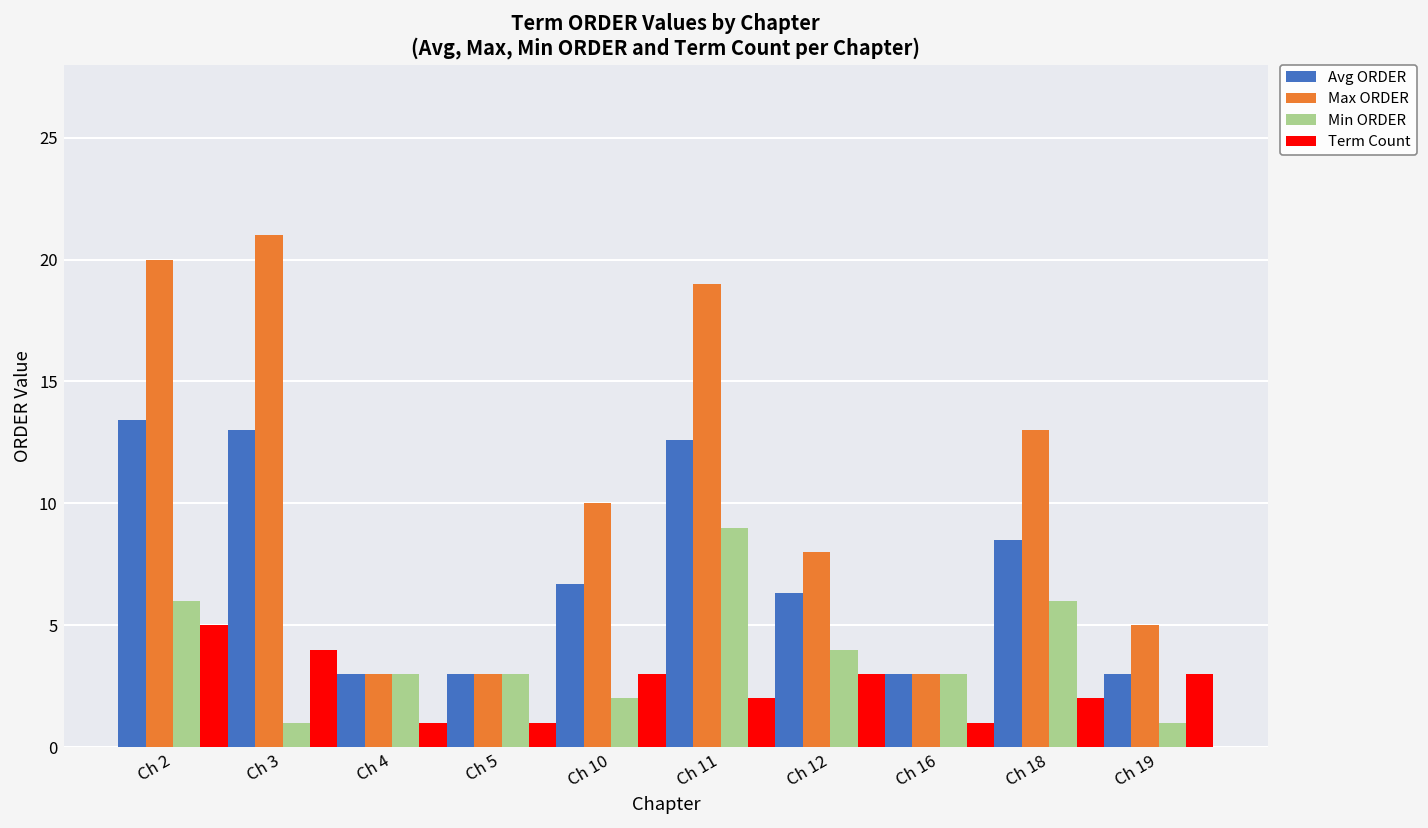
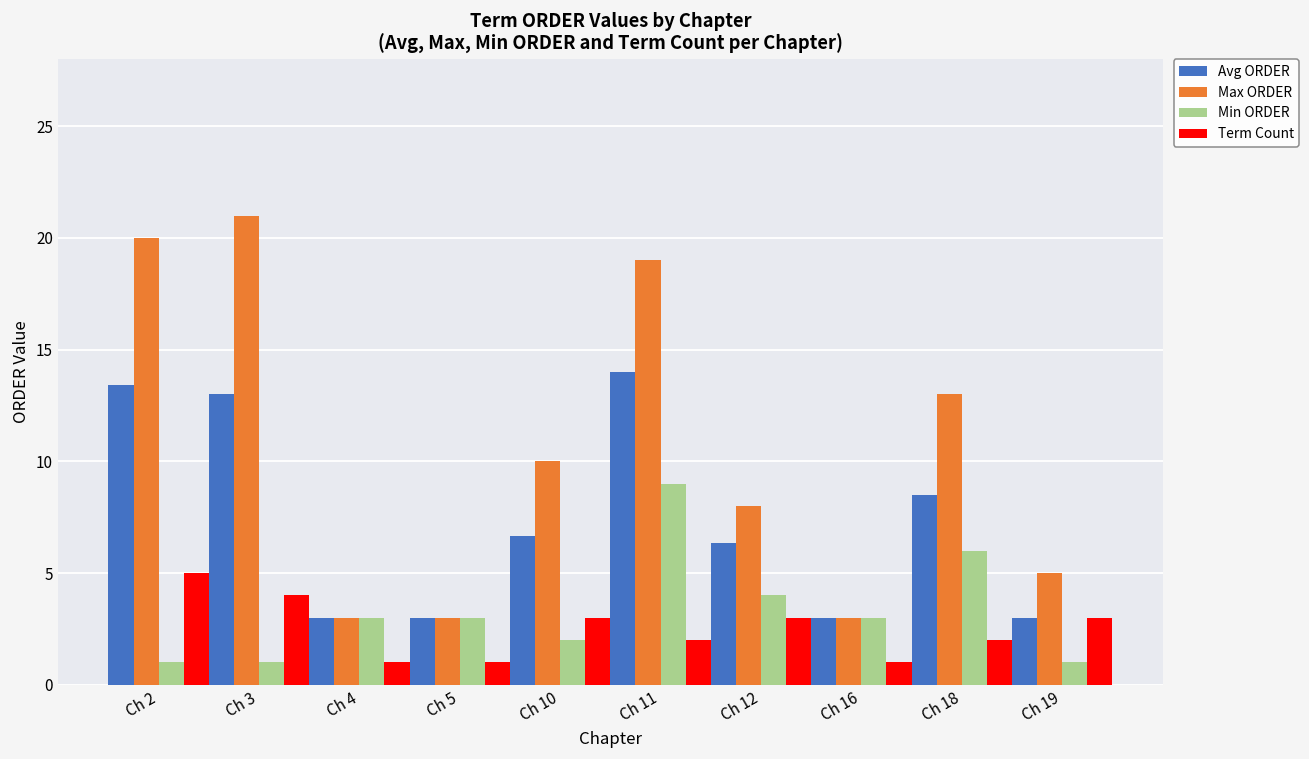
  {
    "Avg ORDER": {
      "Ch 2": 13.4,
      "Ch 3": 13.0,
      "Ch 4": 3.0,
      "Ch 5": 3.0,
      "Ch 10": 6.7,
-     "Ch 11": 12.6,
+     "Ch 11": 14.0,
      "Ch 12": 6.3,
      "Ch 16": 3.0,
      "Ch 18": 8.5,
      "Ch 19": 3.0
    },
    "Max ORDER": {
      "Ch 2": 20.0,
      "Ch 3": 21.0,
      "Ch 4": 3.0,
      "Ch 5": 3.0,
      "Ch 10": 10.0,
      "Ch 11": 19.0,
      "Ch 12": 8.0,
      "Ch 16": 3.0,
      "Ch 18": 13.0,
      "Ch 19": 5.0
    },
    "Min ORDER": {
-     "Ch 2": 6,
+     "Ch 2": 1,
      "Ch 3": 1,
      "Ch 4": 3,
      "Ch 5": 3,
      "Ch 10": 2,
      "Ch 11": 9,
      "Ch 12": 4,
      "Ch 16": 3,
      "Ch 18": 6,
      "Ch 19": 1
    },
    "Term Count": {
      "Ch 2": 5.0,
      "Ch 3": 4.0,
      "Ch 4": 1.0,
      "Ch 5": 1.0,
      "Ch 10": 3.0,
      "Ch 11": 2.0,
      "Ch 12": 3.0,
      "Ch 16": 1.0,
      "Ch 18": 2.0,
      "Ch 19": 3.0
    }
  }
